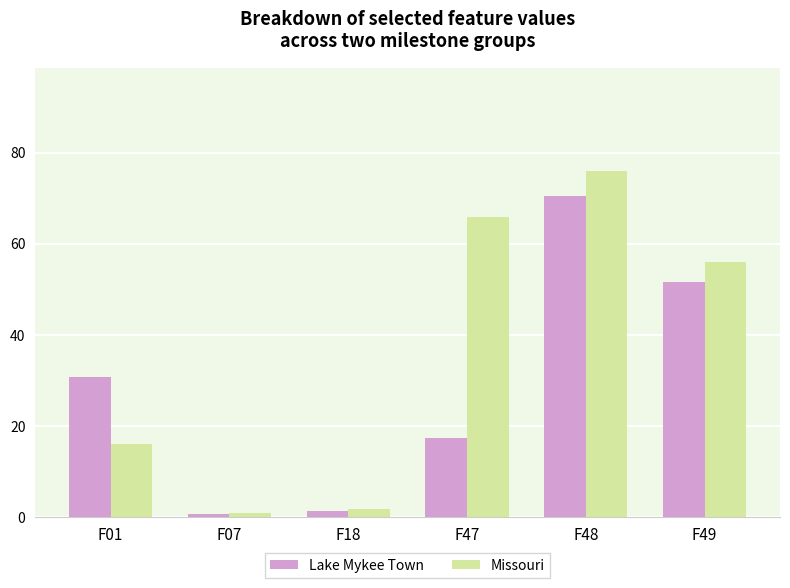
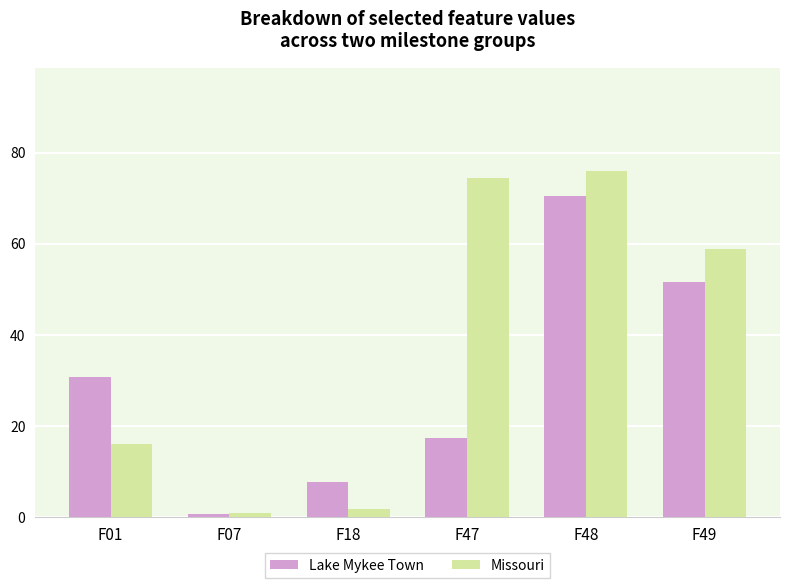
  {
    "Lake Mykee Town": {
      "F01": 31,
      "F07": 1,
-     "F18": 1,
+     "F18": 8,
      "F47": 17,
      "F48": 70,
      "F49": 52
    },
    "Missouri": {
      "F01": 16,
      "F07": 1,
      "F18": 2,
-     "F47": 66,
+     "F47": 74,
      "F48": 76,
-     "F49": 56
+     "F49": 59
    }
  }
